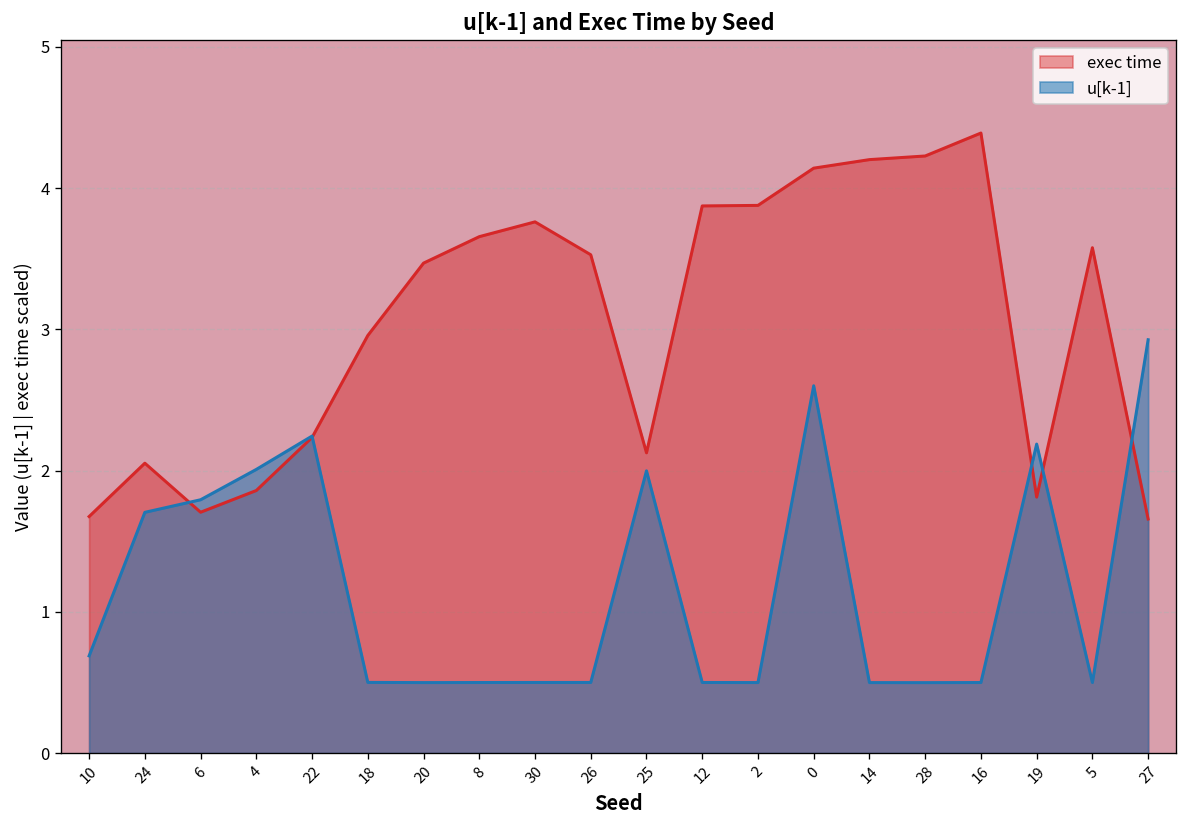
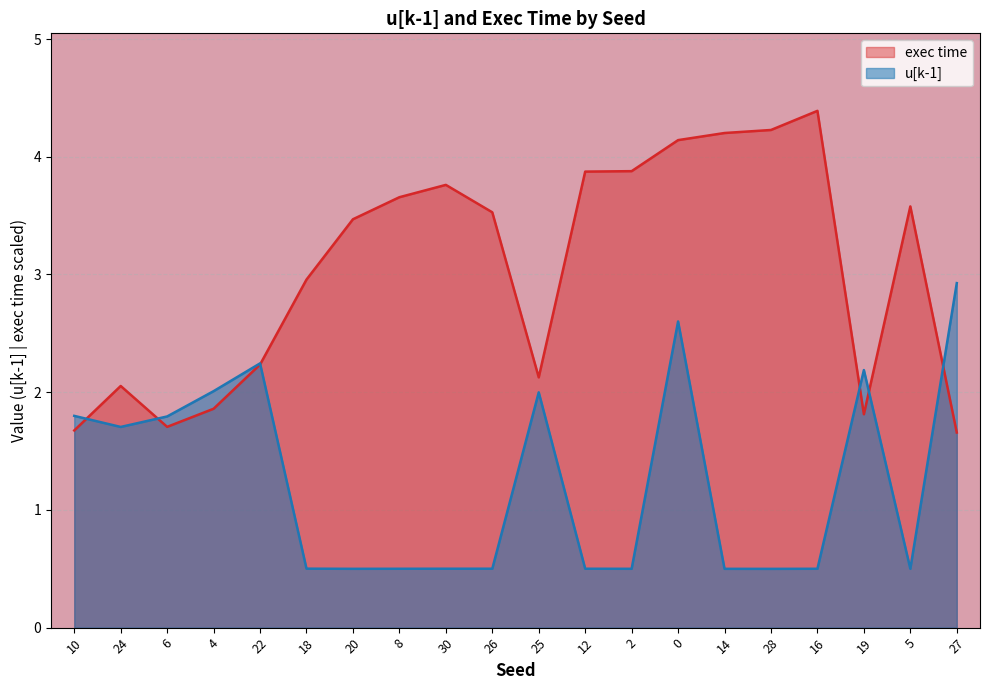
  {
    "exec time": {
      "10": 1.68,
      "24": 2.05,
      "6": 1.71,
      "4": 1.86,
      "18": 2.96,
      "20": 3.47,
      "8": 3.66,
      "30": 3.76,
      "26": 3.53,
      "25": 2.13,
      "12": 3.87,
      "2": 3.88,
      "0": 4.14,
      "14": 4.20,
      "28": 4.23,
      "16": 4.39,
      "19": 1.81,
      "5": 3.58,
      "27": 1.66
    },
    "u[k-1]": {
-     "10": 0.69,
+     "10": 1.80,
      "24": 1.70,
      "6": 1.79,
      "4": 2.01,
      "18": 0.50,
      "20": 0.50,
      "8": 0.50,
      "30": 0.50,
      "26": 0.50,
      "25": 2.00,
      "12": 0.50,
      "2": 0.50,
      "0": 2.60,
      "14": 0.50,
      "28": 0.50,
      "16": 0.50,
      "19": 2.19,
      "5": 0.50,
      "27": 2.93
    }
  }
